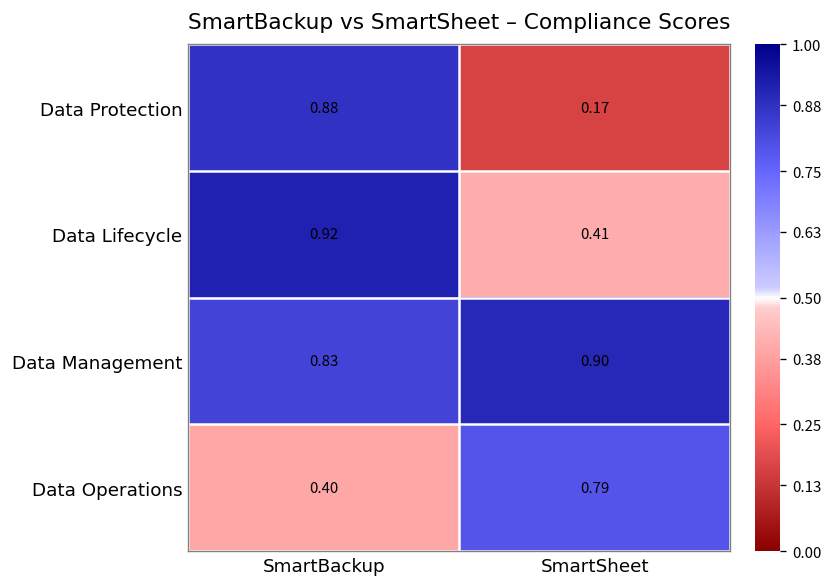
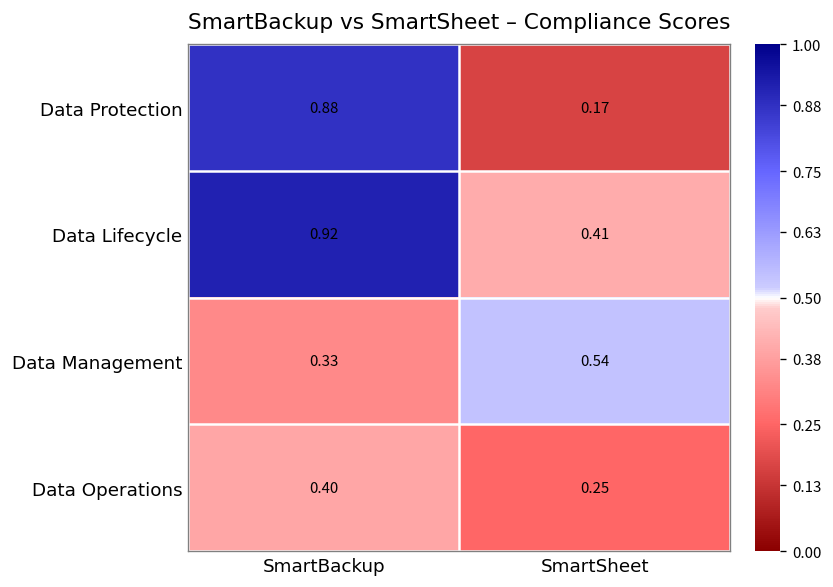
  {
    "Data Protection": {
      "SmartBackup": 0.88,
      "SmartSheet": 0.17
    },
    "Data Lifecycle": {
      "SmartBackup": 0.92,
      "SmartSheet": 0.41
    },
    "Data Management": {
-     "SmartBackup": 0.83,
-     "SmartSheet": 0.90
+     "SmartBackup": 0.33,
+     "SmartSheet": 0.54
    },
    "Data Operations": {
      "SmartBackup": 0.40,
-     "SmartSheet": 0.79
+     "SmartSheet": 0.25
    }
  }
